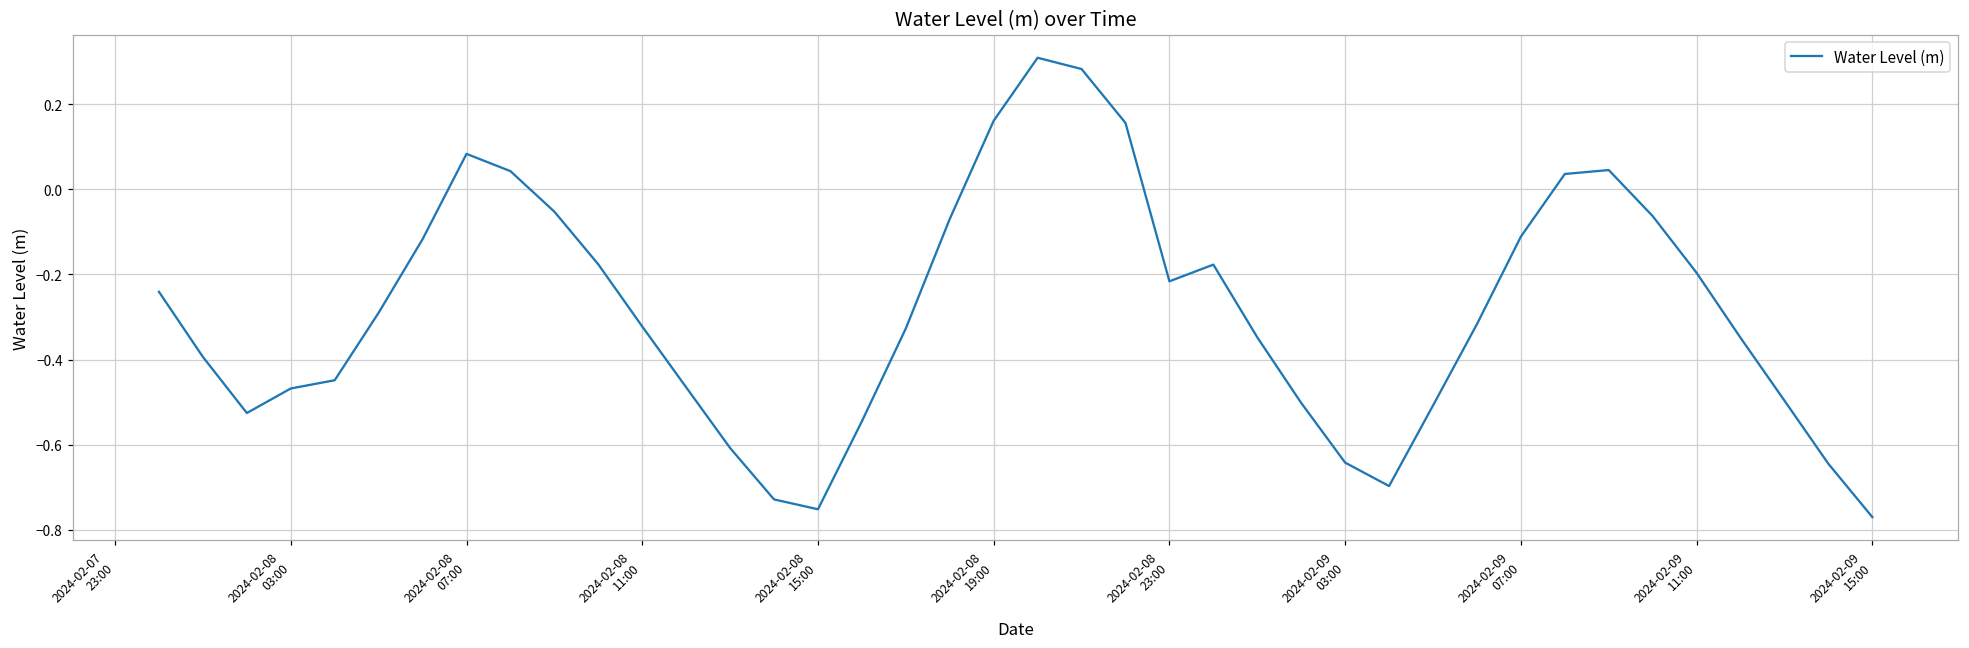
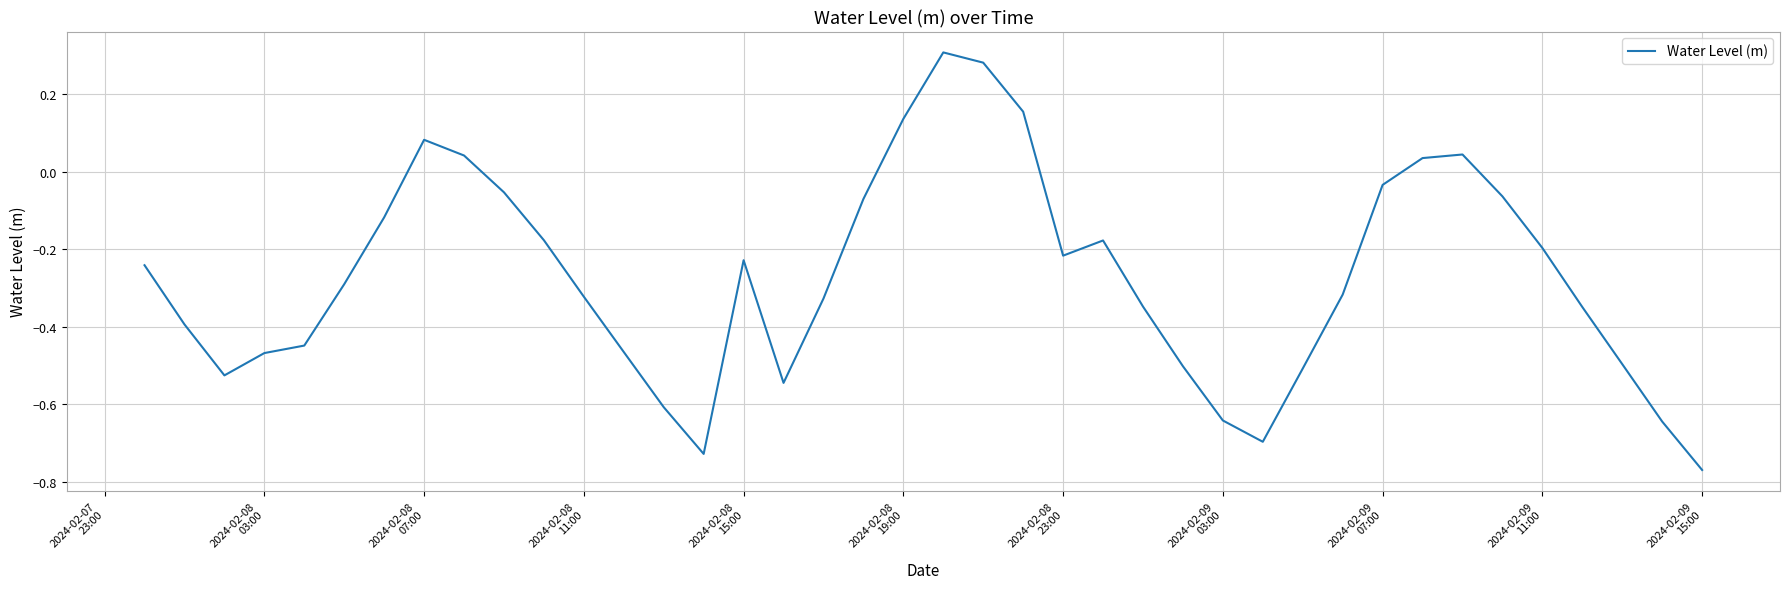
  {
    "2024-02-08 03:00": -0.47,
    "2024-02-08 07:00": 0.08,
    "2024-02-08 11:00": -0.32,
-   "2024-02-08 15:00": -0.75,
-   "2024-02-08 19:00": 0.16,
+   "2024-02-08 15:00": -0.23,
+   "2024-02-08 19:00": 0.14,
    "2024-02-08 23:00": -0.22,
    "2024-02-09 03:00": -0.64,
-   "2024-02-09 07:00": -0.11,
+   "2024-02-09 07:00": -0.03,
    "2024-02-09 11:00": -0.20,
    "2024-02-09 15:00": -0.77
  }
